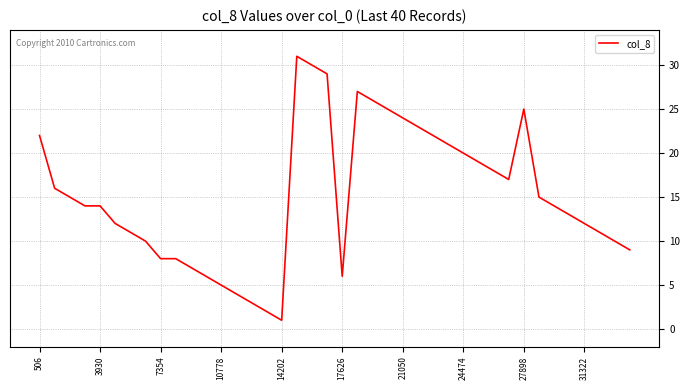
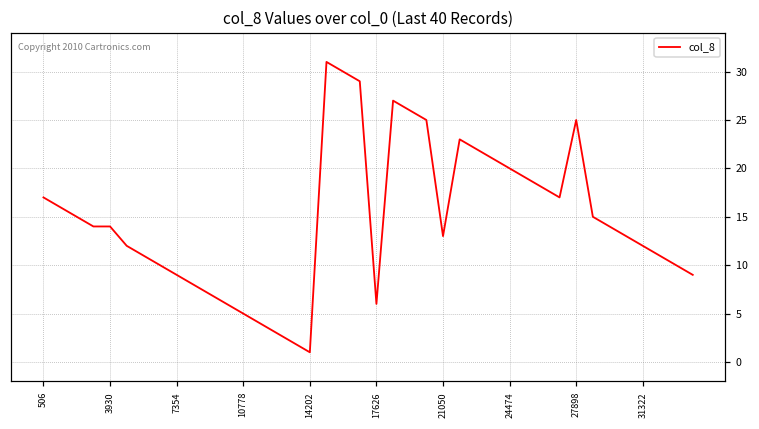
  {
-   "506": 22,
+   "506": 17,
    "3930": 14,
-   "7354": 8,
+   "7354": 9,
    "10778": 5,
    "14202": 1,
    "17626": 6,
-   "21050": 24,
+   "21050": 13,
    "24474": 20,
    "27898": 25,
    "31322": 12
  }
